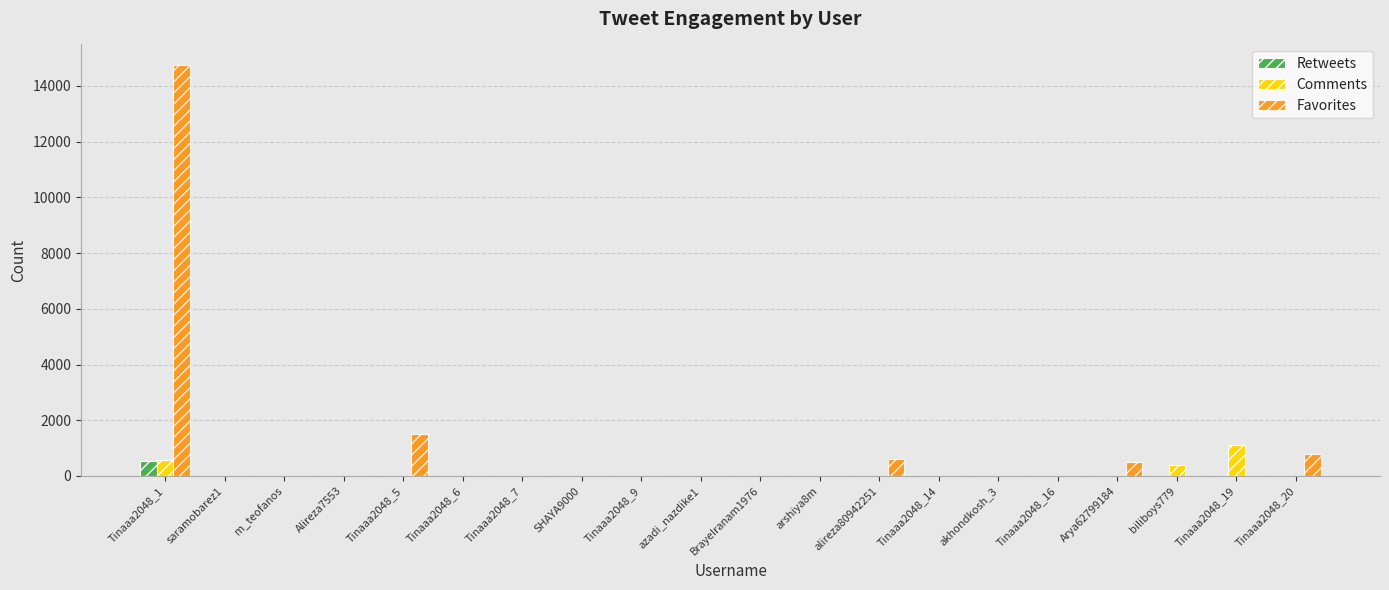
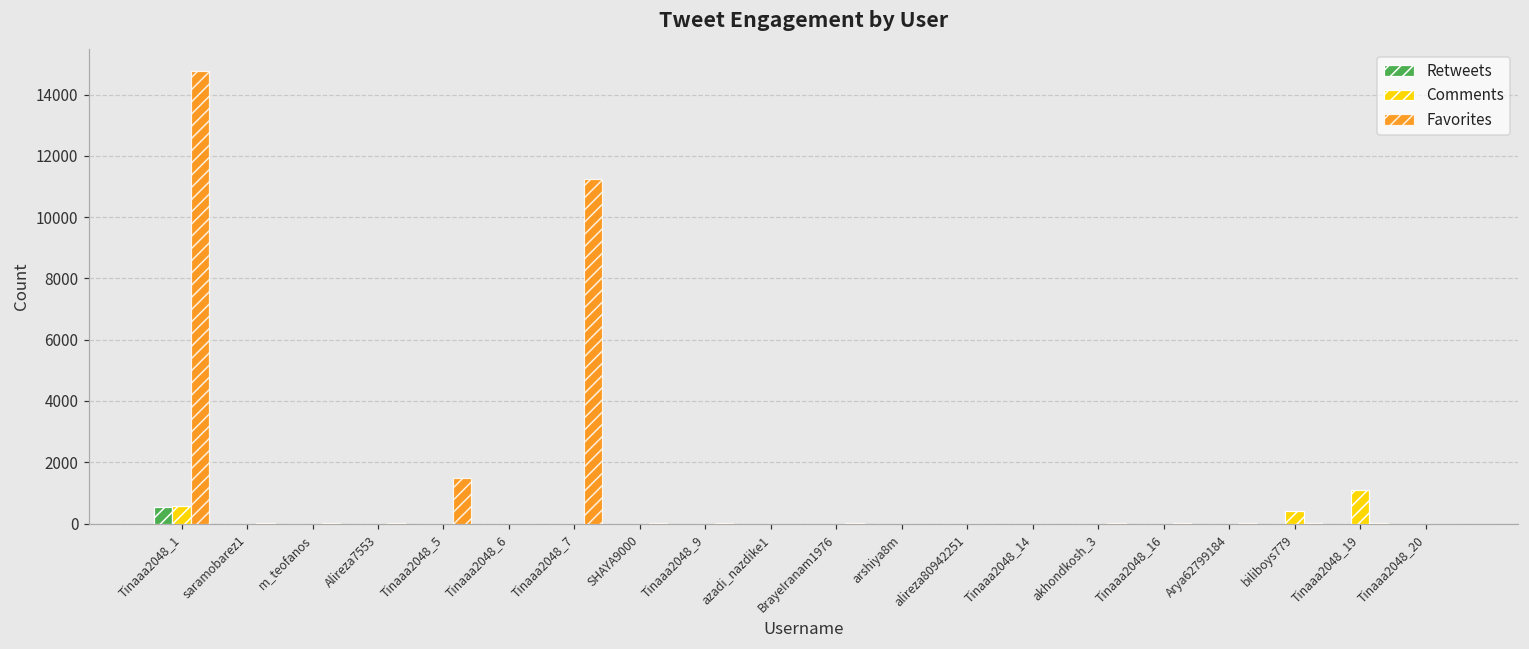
  {
    "Retweets": {
      "Tinaaa2048_1": 500,
      "saramobarez1": 0,
      "m_teofanos": 0,
      "Alireza7553": 0,
      "Tinaaa2048_5": 0,
      "Tinaaa2048_6": 0,
      "Tinaaa2048_7": 0,
      "SHAYA9000": 0,
      "Tinaaa2048_9": 0,
      "azadi_nazdike1": 0,
      "arshiya8m": 0,
      "alireza80942251": 0,
      "Tinaaa2048_14": 0,
      "akhondkosh_3": 0,
      "Tinaaa2048_16": 0,
      "Arya62799184": 0,
      "biliboys779": 0,
      "Tinaaa2048_19": 0,
      "Tinaaa2048_20": 0
    },
    "Comments": {
      "Tinaaa2048_1": 600,
      "Tinaaa2048_5": 0,
      "Tinaaa2048_7": 0,
      "Tinaaa2048_9": 0,
      "azadi_nazdike1": 0,
      "Tinaaa2048_14": 0,
      "biliboys779": 400,
      "Tinaaa2048_19": 1100,
      "Tinaaa2048_20": 0
    },
    "Favorites": {
      "Tinaaa2048_1": 14800,
      "Tinaaa2048_5": 1500,
-     "Tinaaa2048_7": 0,
-     "alireza80942251": 600,
+     "Tinaaa2048_7": 11300,
+     "alireza80942251": 0,
      "Tinaaa2048_14": 0,
-     "Arya62799184": 500,
-     "Tinaaa2048_20": 800
+     "Arya62799184": 0,
+     "Tinaaa2048_20": 0
    }
  }
